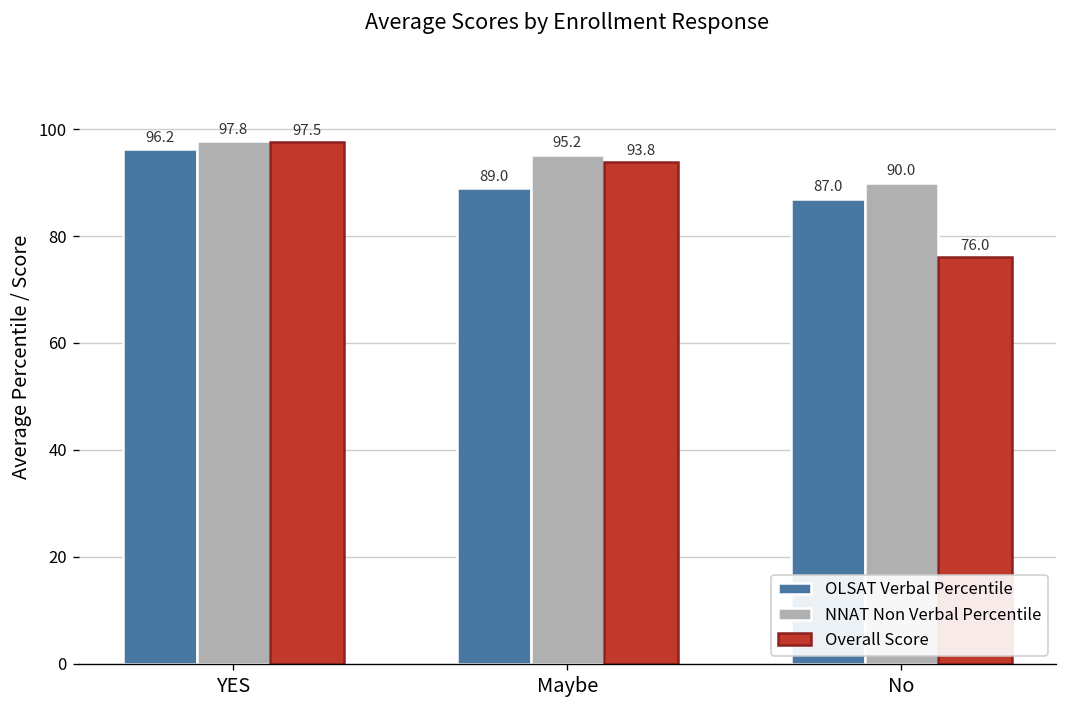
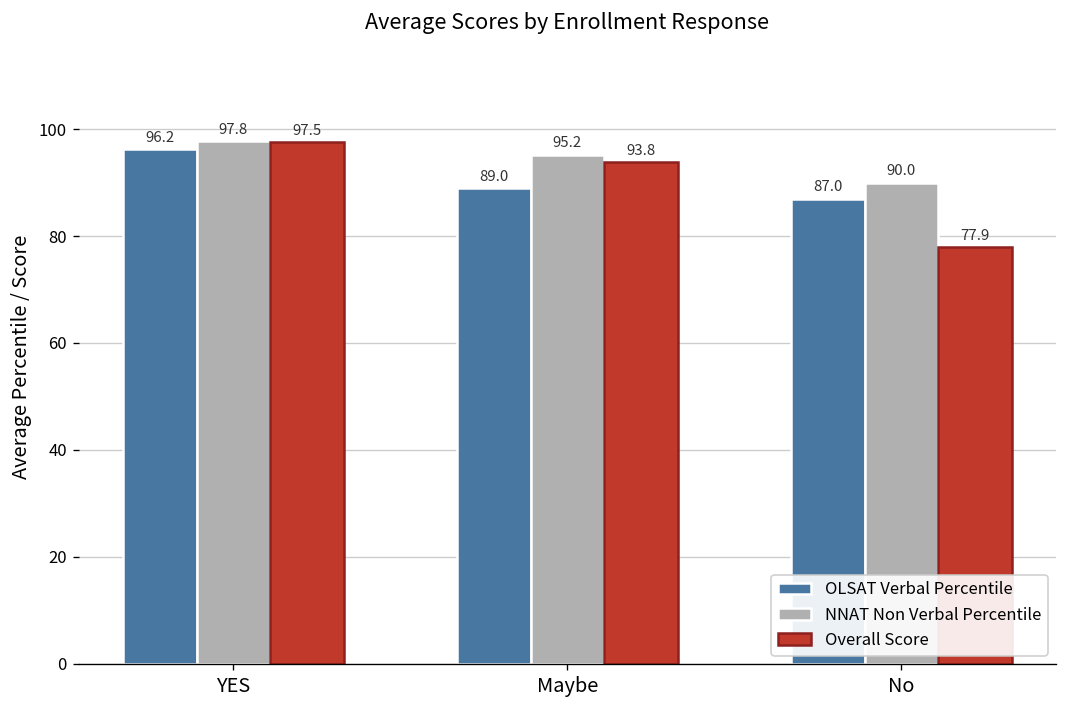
  {
    "OLSAT Verbal Percentile": {
      "YES": 96.2,
      "Maybe": 89.0,
      "No": 87.0
    },
    "NNAT Non Verbal Percentile": {
      "YES": 97.8,
      "Maybe": 95.2,
      "No": 90.0
    },
    "Overall Score": {
      "YES": 97.5,
      "Maybe": 93.8,
-     "No": 76.0
+     "No": 77.9
    }
  }
